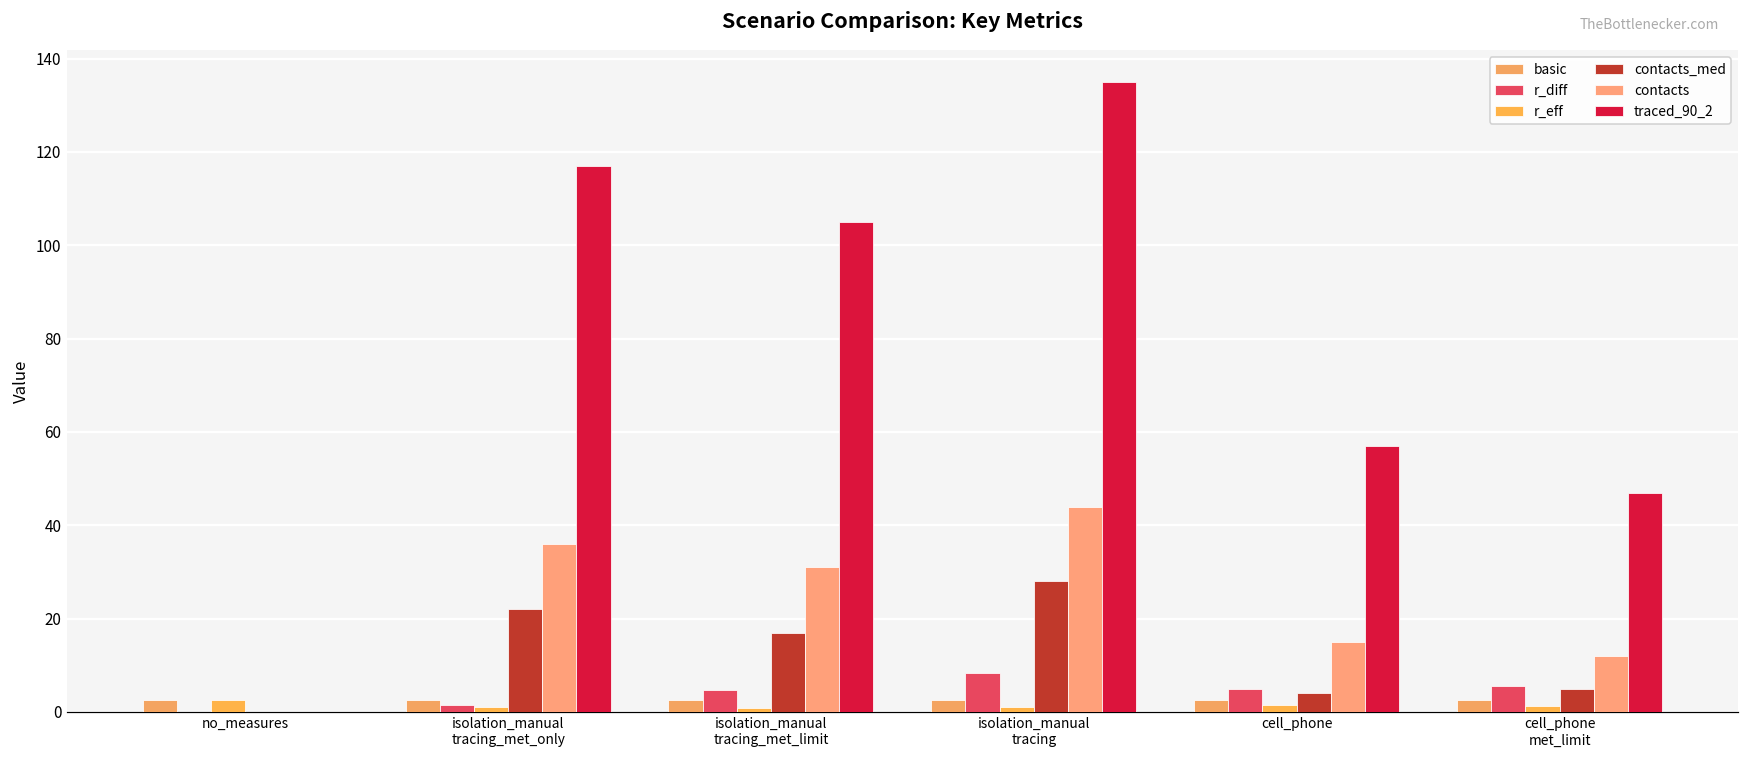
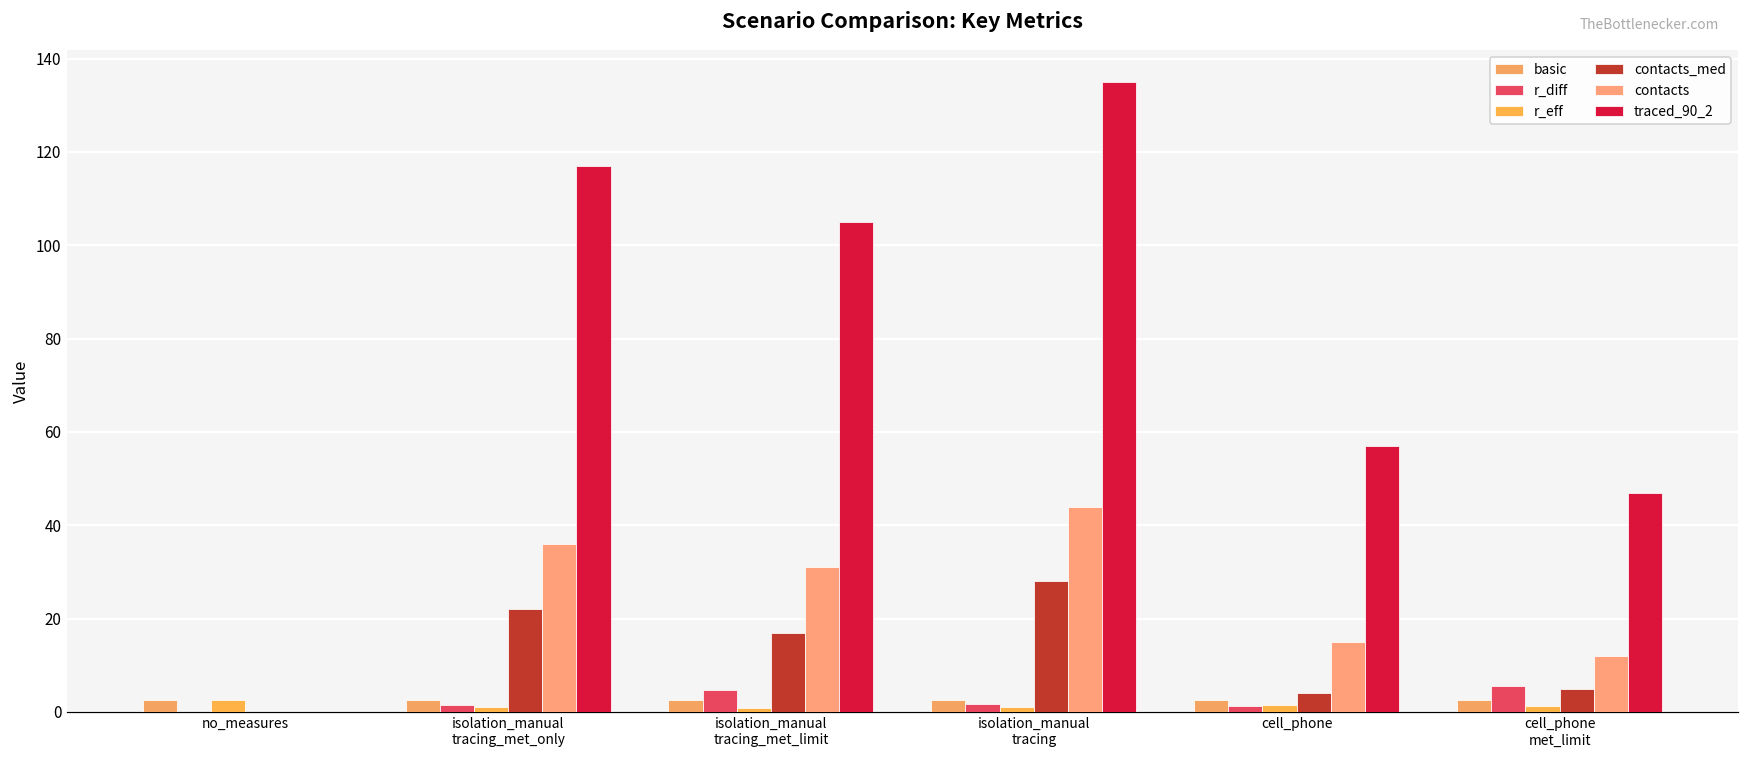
  {
    "r_diff": {
      "no_measures": 0,
      "isolation_manual tracing_met_only": 1,
      "isolation_manual tracing_met_limit": 5,
-     "isolation_manual tracing": 8,
-     "cell_phone": 5,
+     "isolation_manual tracing": 2,
+     "cell_phone": 1,
      "cell_phone met_limit": 6
    }
  }
